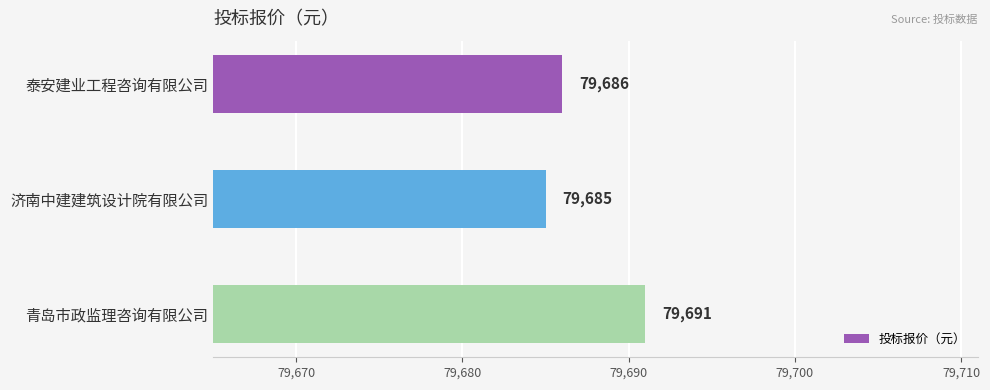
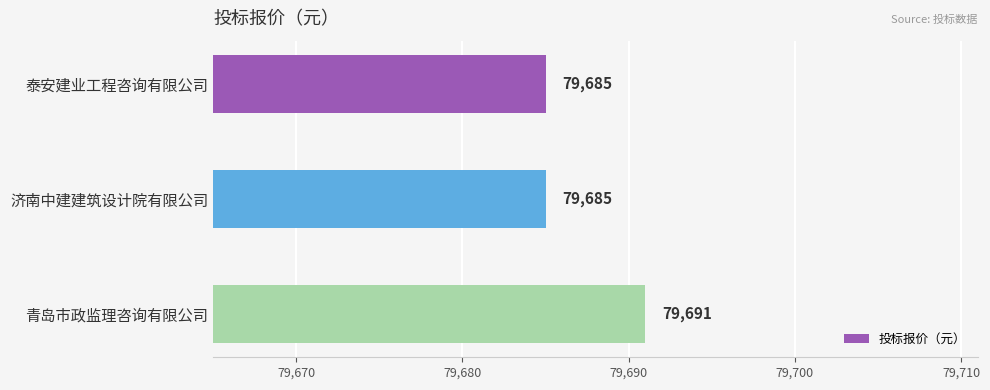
  {
-   "泰安建业工程咨询有限公司": "79,686",
+   "泰安建业工程咨询有限公司": "79,685",
    "济南中建建筑设计院有限公司": "79,685",
    "青岛市政监理咨询有限公司": "79,691"
  }
